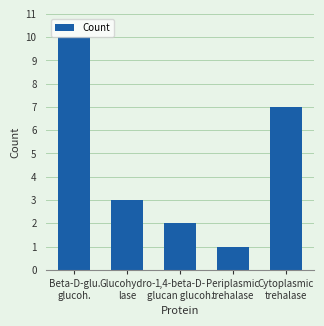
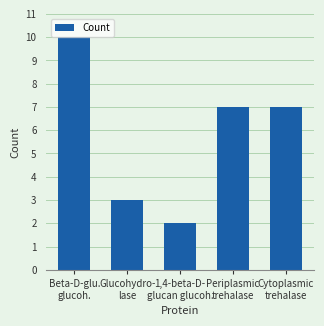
  {
    "Beta-D-glu. glucoh.": 10,
    "1,4-beta-D- glucan glucoh.": 2,
-   "Periplasmic trehalase": 1,
+   "Periplasmic trehalase": 7,
    "Cytoplasmic trehalase": 7
  }
